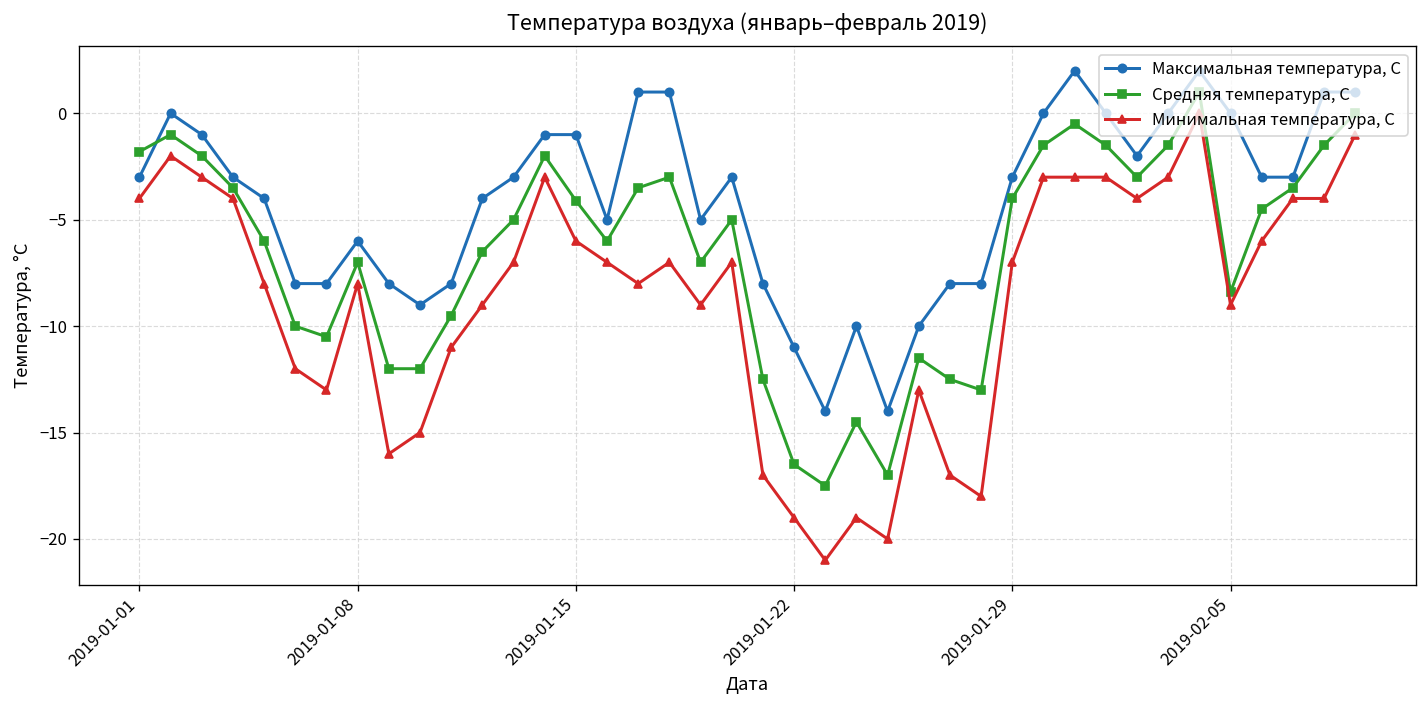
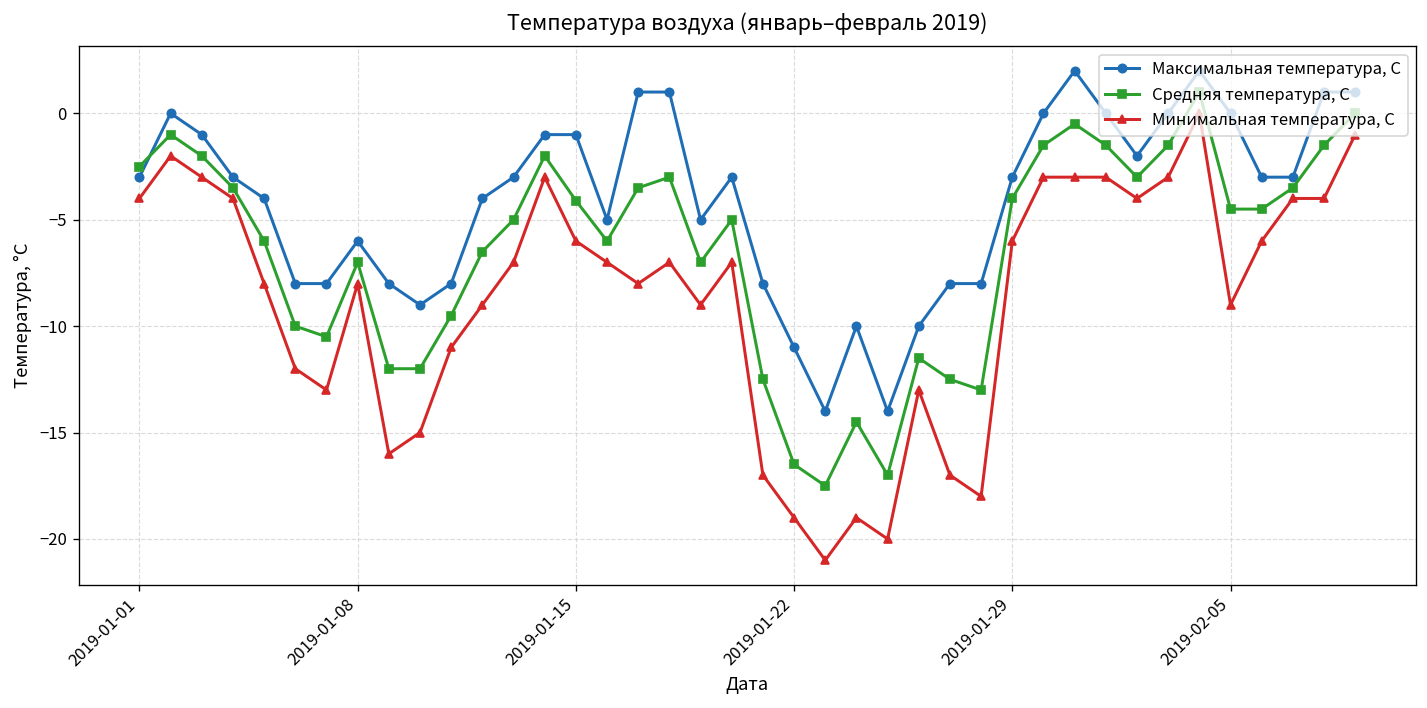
  {
    "Максимальная температура, С": {
      "2019-01-01": -3.0,
      "2019-01-08": -6.0,
      "2019-01-15": -1.0,
      "2019-01-22": -11.0,
      "2019-01-29": -3.0
    },
    "Средняя температура, С": {
-     "2019-01-01": -1.8,
+     "2019-01-01": -2.5,
      "2019-01-08": -7.0,
      "2019-01-15": -4.1,
      "2019-01-22": -16.5,
      "2019-01-29": -4.0,
-     "2019-02-05": -8.4
+     "2019-02-05": -4.5
    },
    "Минимальная температура, С": {
      "2019-01-01": -4,
      "2019-01-08": -8,
      "2019-01-15": -6,
      "2019-01-22": -19,
-     "2019-01-29": -7,
+     "2019-01-29": -6,
      "2019-02-05": -9
    }
  }
